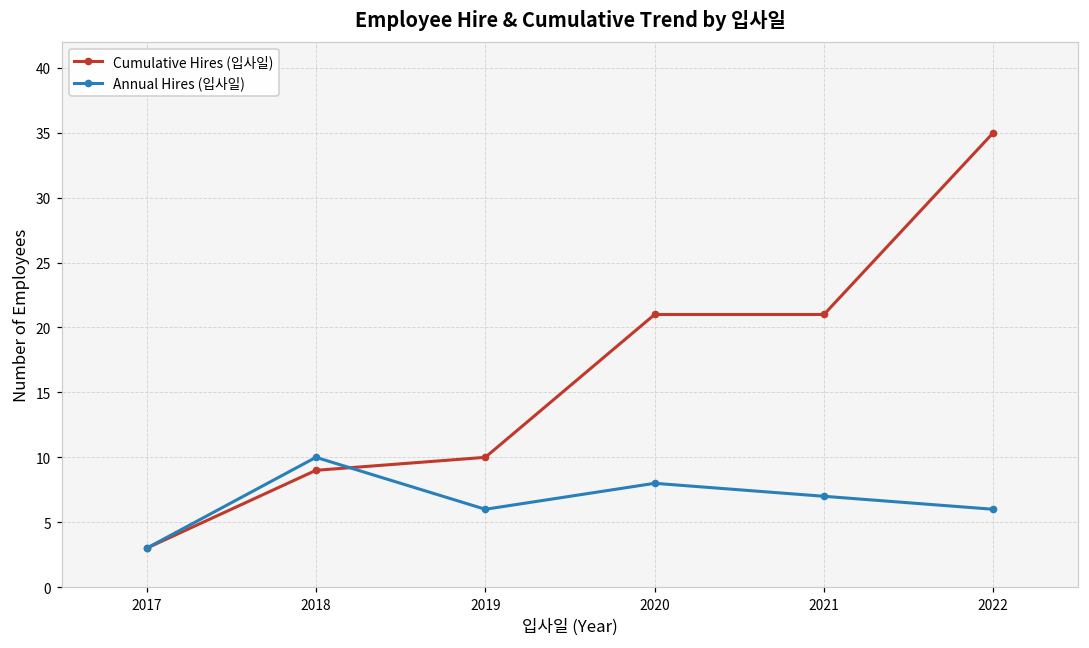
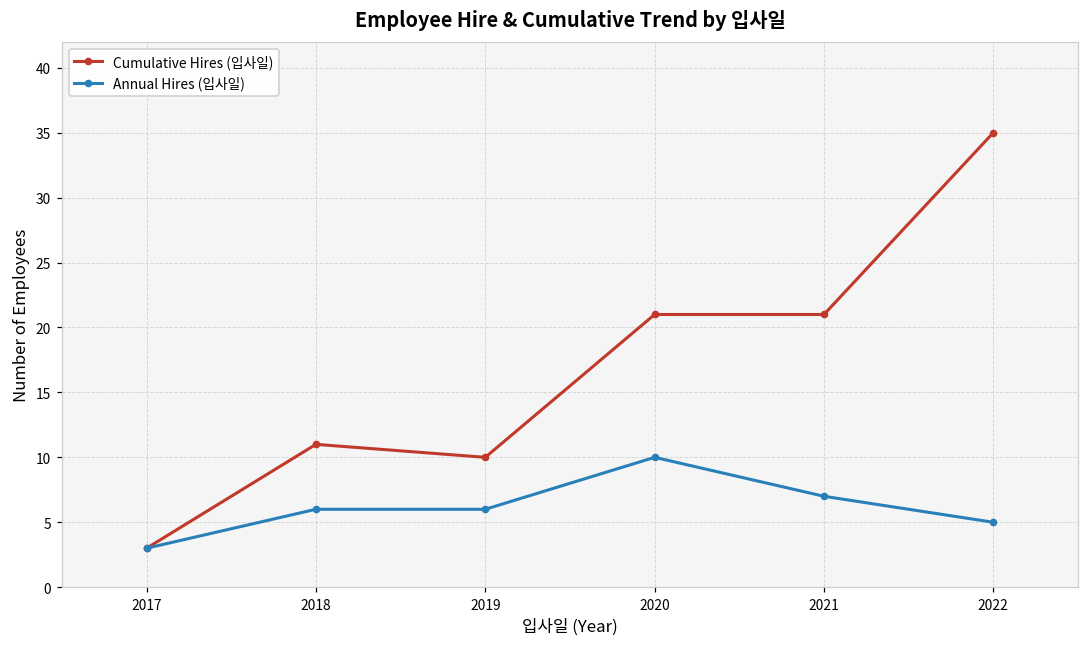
  {
    "Cumulative Hires (입사일)": {
-     "2018": 9,
+     "2018": 11,
      "2019": 10,
      "2020": 21,
      "2021": 21,
      "2022": 35
    },
    "Annual Hires (입사일)": {
-     "2018": 10,
+     "2018": 6,
      "2019": 6,
-     "2020": 8,
+     "2020": 10,
      "2021": 7,
-     "2022": 6
+     "2022": 5
    }
  }
